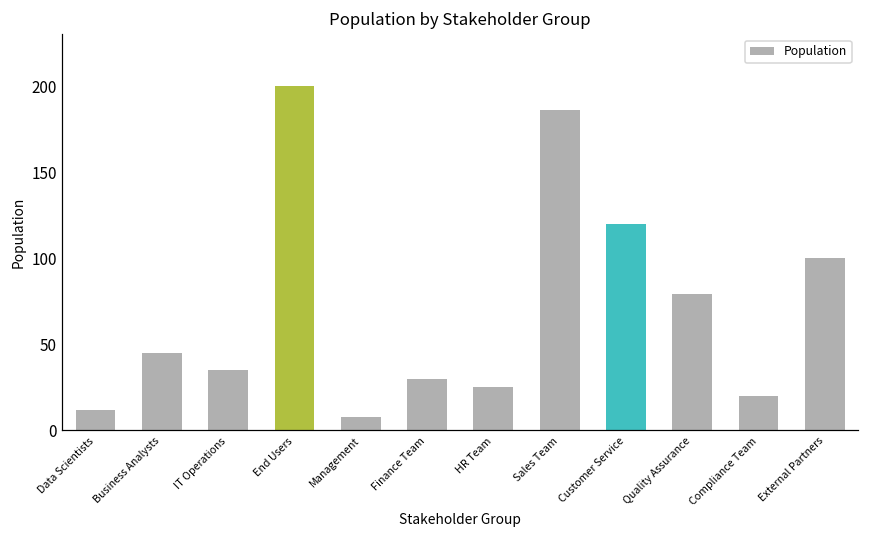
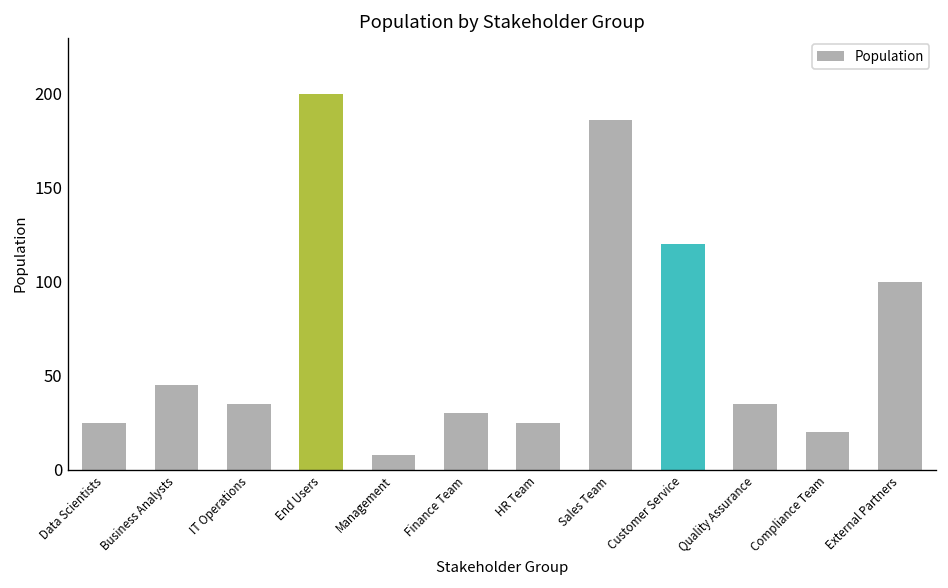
  {
-   "Data Scientists": 12,
+   "Data Scientists": 25,
    "Business Analysts": 45,
    "IT Operations": 35,
    "End Users": 200,
    "Management": 8,
    "Finance Team": 30,
    "HR Team": 25,
    "Sales Team": 186,
    "Customer Service": 120,
-   "Quality Assurance": 79,
+   "Quality Assurance": 35,
    "Compliance Team": 20,
    "External Partners": 100
  }
